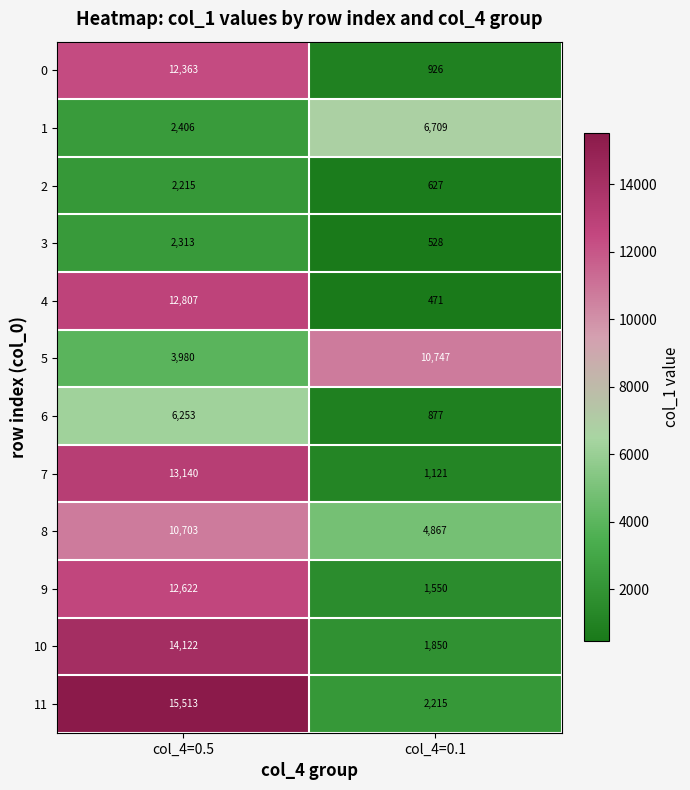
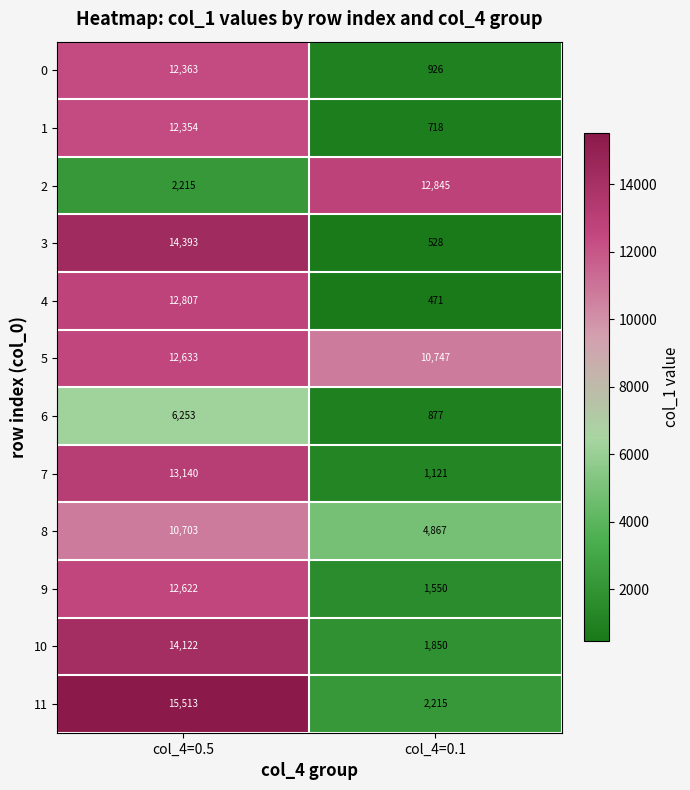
  {
    "0": {
      "col_4=0.5": "12,363",
      "col_4=0.1": "926"
    },
    "1": {
-     "col_4=0.5": "2,406",
-     "col_4=0.1": "6,709"
+     "col_4=0.5": "12,354",
+     "col_4=0.1": "718"
    },
    "2": {
      "col_4=0.5": "2,215",
-     "col_4=0.1": "627"
+     "col_4=0.1": "12,845"
    },
    "3": {
-     "col_4=0.5": "2,313",
+     "col_4=0.5": "14,393",
      "col_4=0.1": "528"
    },
    "4": {
      "col_4=0.5": "12,807",
      "col_4=0.1": "471"
    },
    "5": {
-     "col_4=0.5": "3,980",
+     "col_4=0.5": "12,633",
      "col_4=0.1": "10,747"
    },
    "6": {
      "col_4=0.5": "6,253",
      "col_4=0.1": "877"
    },
    "7": {
      "col_4=0.5": "13,140",
      "col_4=0.1": "1,121"
    },
    "8": {
      "col_4=0.5": "10,703",
      "col_4=0.1": "4,867"
    },
    "9": {
      "col_4=0.5": "12,622",
      "col_4=0.1": "1,550"
    },
    "10": {
      "col_4=0.5": "14,122",
      "col_4=0.1": "1,850"
    },
    "11": {
      "col_4=0.5": "15,513",
      "col_4=0.1": "2,215"
    }
  }
